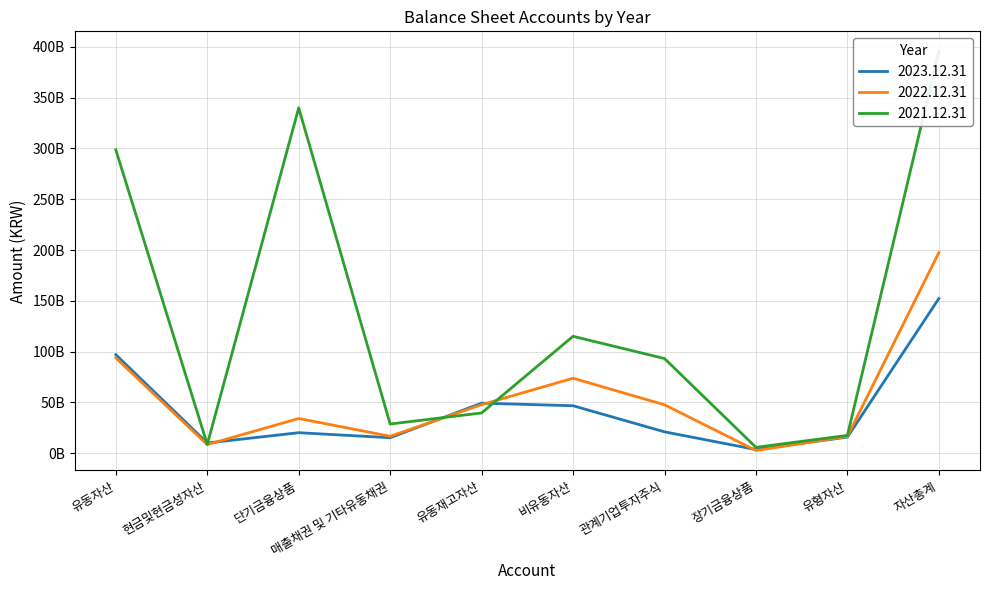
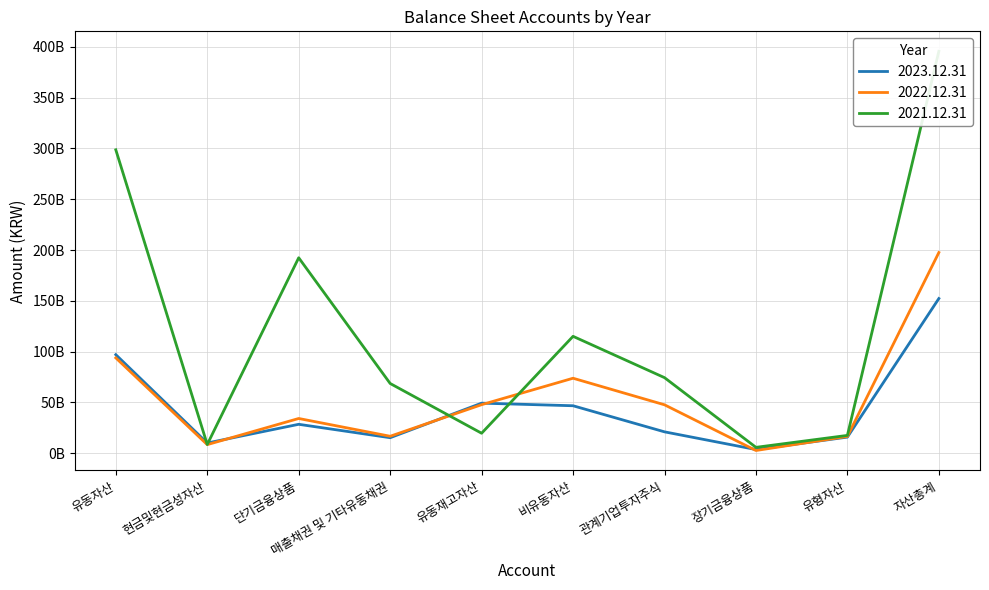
  {
    "2023.12.31": {
      "유동자산": 97000000000,
-     "단기금융상품": 20000000000,
+     "단기금융상품": 29000000000,
      "비유동자산": 47000000000,
      "관계기업투자주식": 21000000000,
      "자산총계": 152000000000
    },
    "2022.12.31": {
      "유동자산": 94000000000,
      "단기금융상품": 34000000000,
      "비유동자산": 74000000000,
      "관계기업투자주식": 48000000000,
      "자산총계": 198000000000
    },
    "2021.12.31": {
      "유동자산": 299000000000,
-     "단기금융상품": 340000000000,
-     "매출채권 및 기타유동채권": 29000000000,
-     "유동재고자산": 40000000000,
+     "단기금융상품": 192000000000,
+     "매출채권 및 기타유동채권": 69000000000,
+     "유동재고자산": 20000000000,
      "비유동자산": 115000000000,
-     "관계기업투자주식": 93000000000
+     "관계기업투자주식": 74000000000
    }
  }
